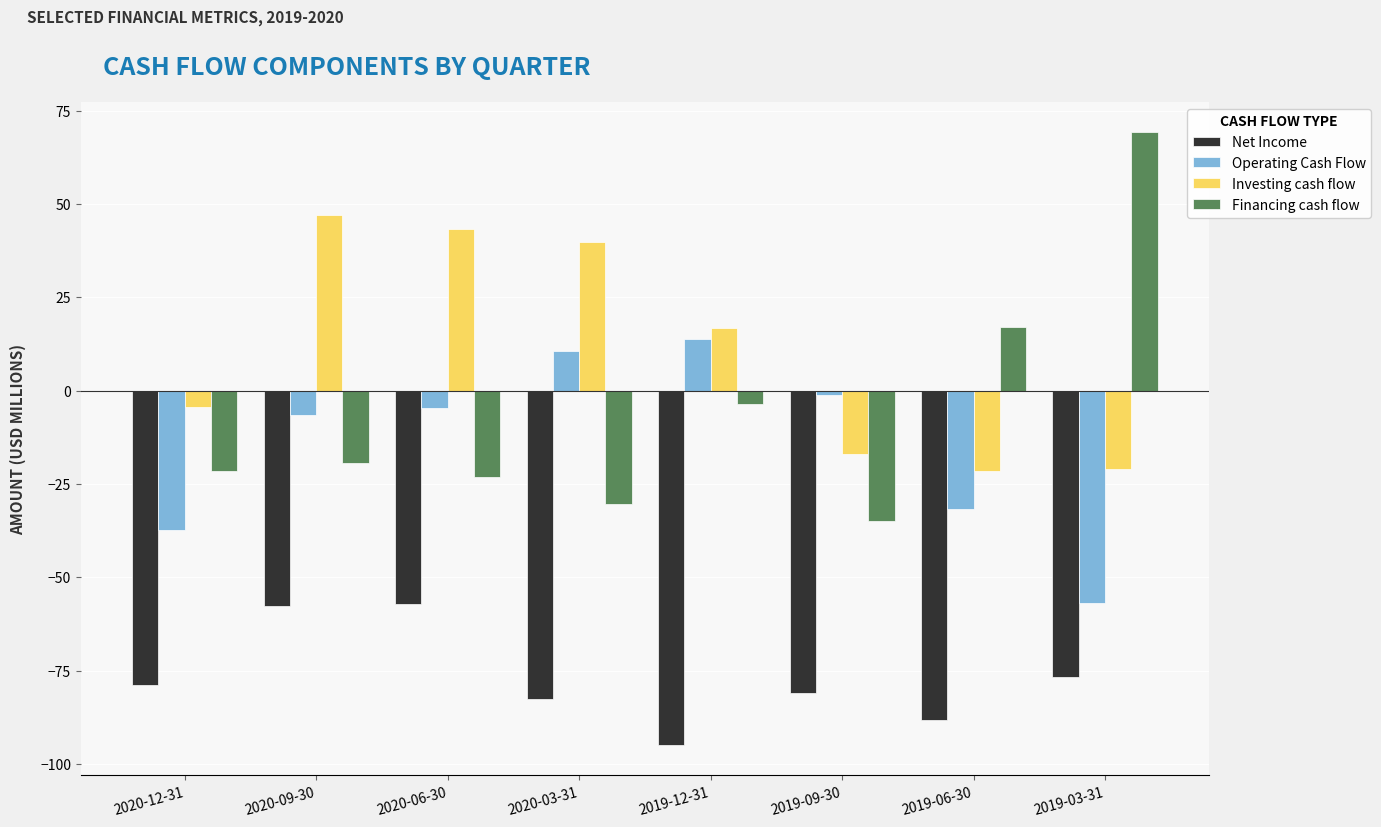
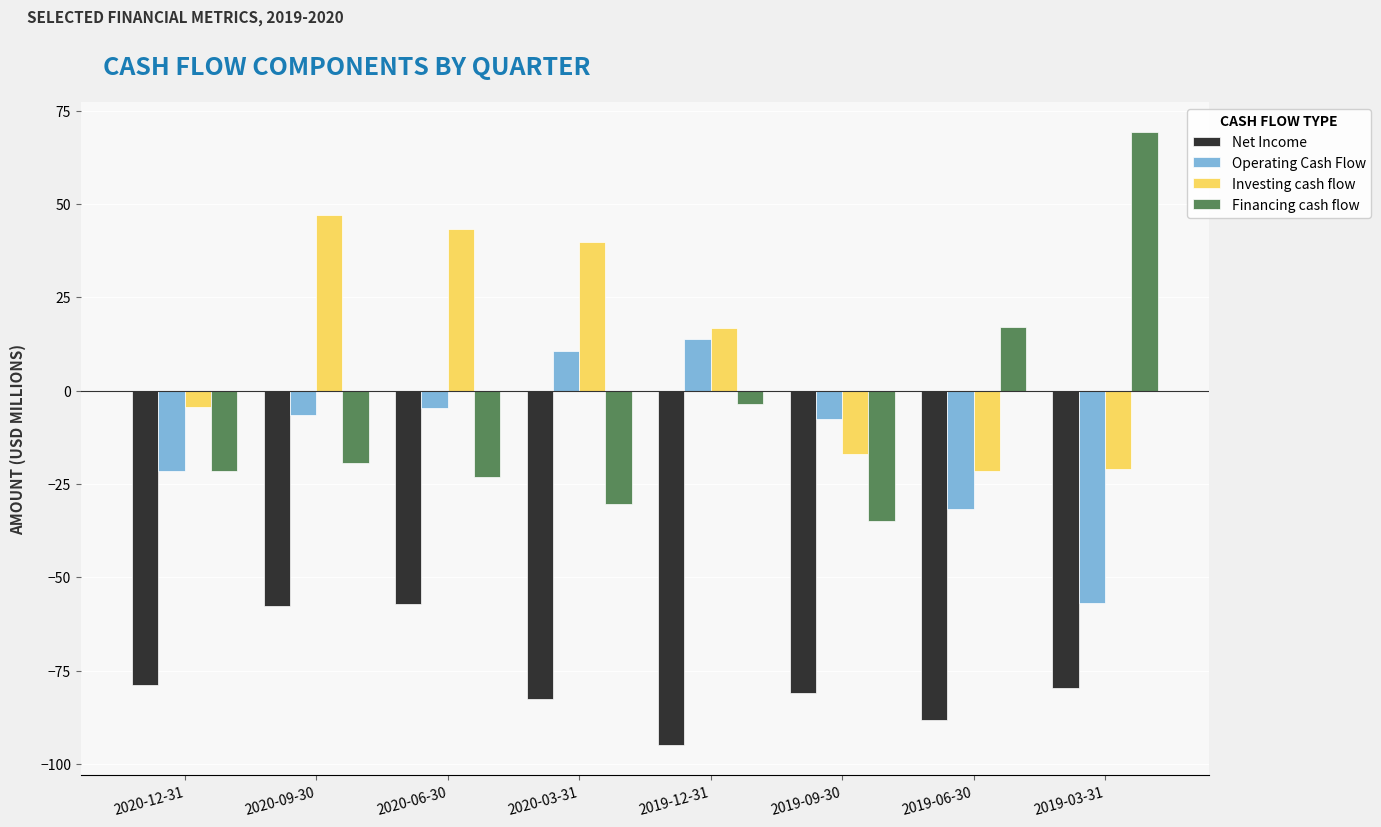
  {
    "Net Income": {
      "2020-12-31": -79,
      "2020-09-30": -58,
      "2020-06-30": -57,
      "2020-03-31": -83,
      "2019-12-31": -95,
      "2019-09-30": -81,
      "2019-06-30": -88,
-     "2019-03-31": -77
+     "2019-03-31": -80
    },
    "Operating Cash Flow": {
-     "2020-12-31": -37,
+     "2020-12-31": -22,
      "2020-09-30": -6,
      "2020-06-30": -5,
      "2020-03-31": 10,
      "2019-12-31": 14,
-     "2019-09-30": -1,
+     "2019-09-30": -8,
      "2019-06-30": -32,
      "2019-03-31": -57
    },
    "Investing cash flow": {
      "2020-12-31": -4,
      "2020-09-30": 47,
      "2020-06-30": 43,
      "2020-03-31": 40,
      "2019-12-31": 17,
      "2019-09-30": -17,
      "2019-06-30": -22,
      "2019-03-31": -21
    },
    "Financing cash flow": {
      "2020-12-31": -22,
      "2020-09-30": -19,
      "2020-06-30": -23,
      "2020-03-31": -30,
      "2019-12-31": -4,
      "2019-09-30": -35,
      "2019-06-30": 17,
      "2019-03-31": 69
    }
  }
